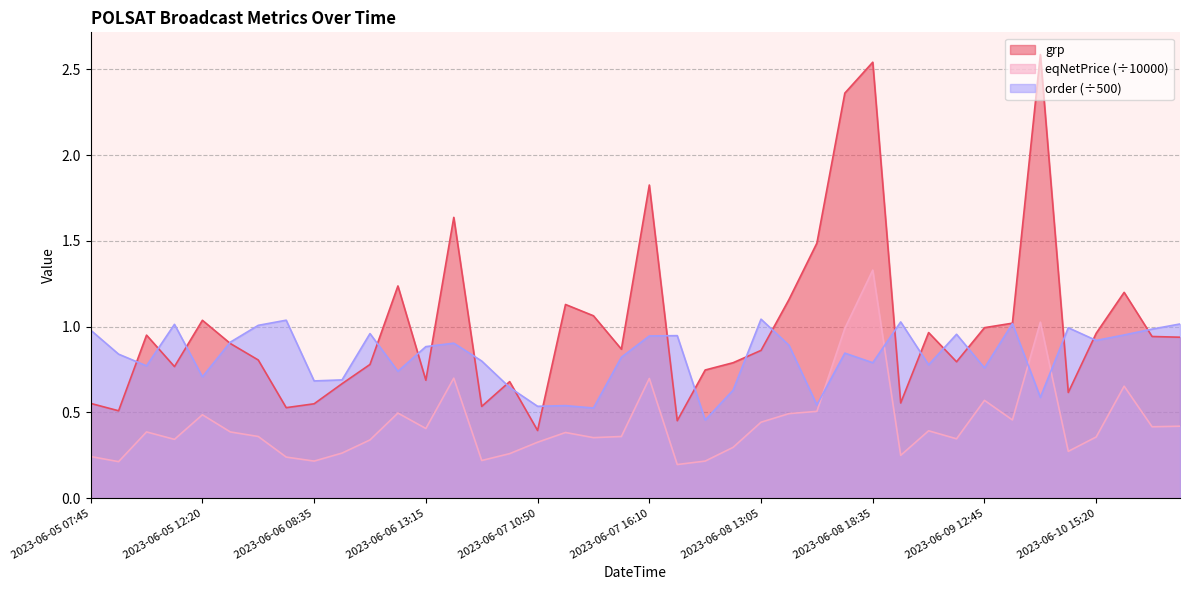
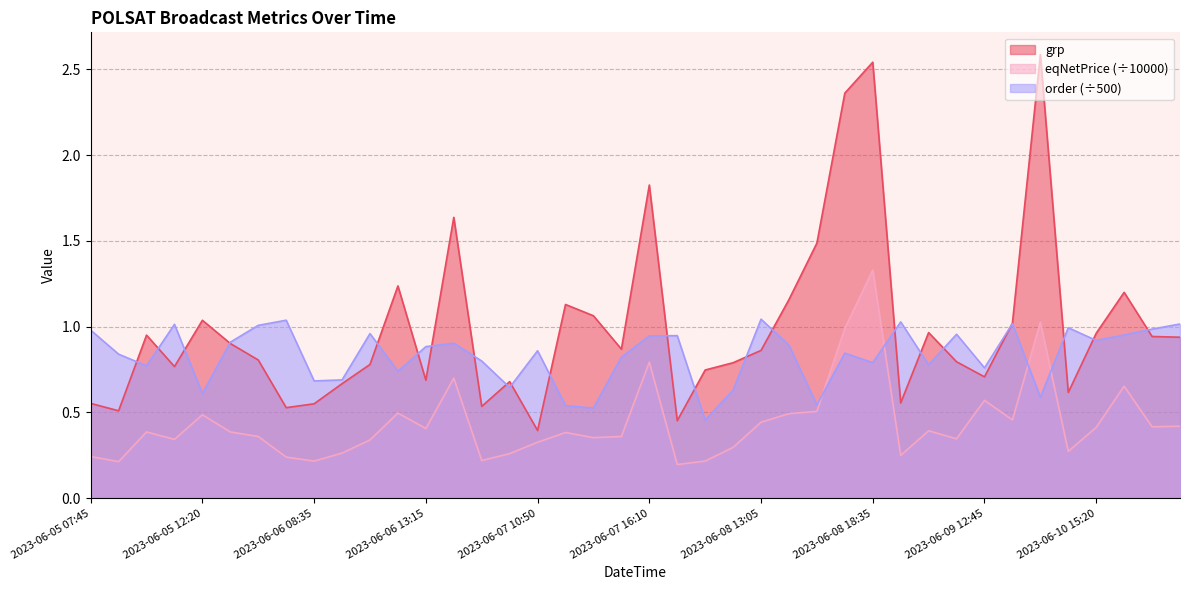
  {
    "grp": {
      "2023-06-05 07:45": 0.55,
      "2023-06-05 12:20": 1.04,
      "2023-06-06 08:35": 0.55,
      "2023-06-06 13:15": 0.69,
      "2023-06-07 10:50": 0.39,
      "2023-06-07 16:10": 1.83,
      "2023-06-08 13:05": 0.86,
      "2023-06-08 18:35": 2.54,
-     "2023-06-09 12:45": 0.99,
+     "2023-06-09 12:45": 0.71,
      "2023-06-10 15:20": 0.96
    },
    "eqNetPrice (÷10000)": {
      "2023-06-05 07:45": 0.24,
      "2023-06-05 12:20": 0.49,
      "2023-06-06 08:35": 0.22,
      "2023-06-06 13:15": 0.41,
      "2023-06-07 10:50": 0.33,
-     "2023-06-07 16:10": 0.70,
+     "2023-06-07 16:10": 0.79,
      "2023-06-08 13:05": 0.44,
      "2023-06-08 18:35": 1.33,
      "2023-06-09 12:45": 0.57,
-     "2023-06-10 15:20": 0.36
+     "2023-06-10 15:20": 0.41
    },
    "order (÷500)": {
      "2023-06-05 07:45": 0.98,
-     "2023-06-05 12:20": 0.71,
+     "2023-06-05 12:20": 0.61,
      "2023-06-06 08:35": 0.68,
      "2023-06-06 13:15": 0.88,
-     "2023-06-07 10:50": 0.54,
+     "2023-06-07 10:50": 0.86,
      "2023-06-07 16:10": 0.95,
      "2023-06-08 13:05": 1.04,
      "2023-06-08 18:35": 0.79,
      "2023-06-09 12:45": 0.76,
      "2023-06-10 15:20": 0.92
    }
  }
